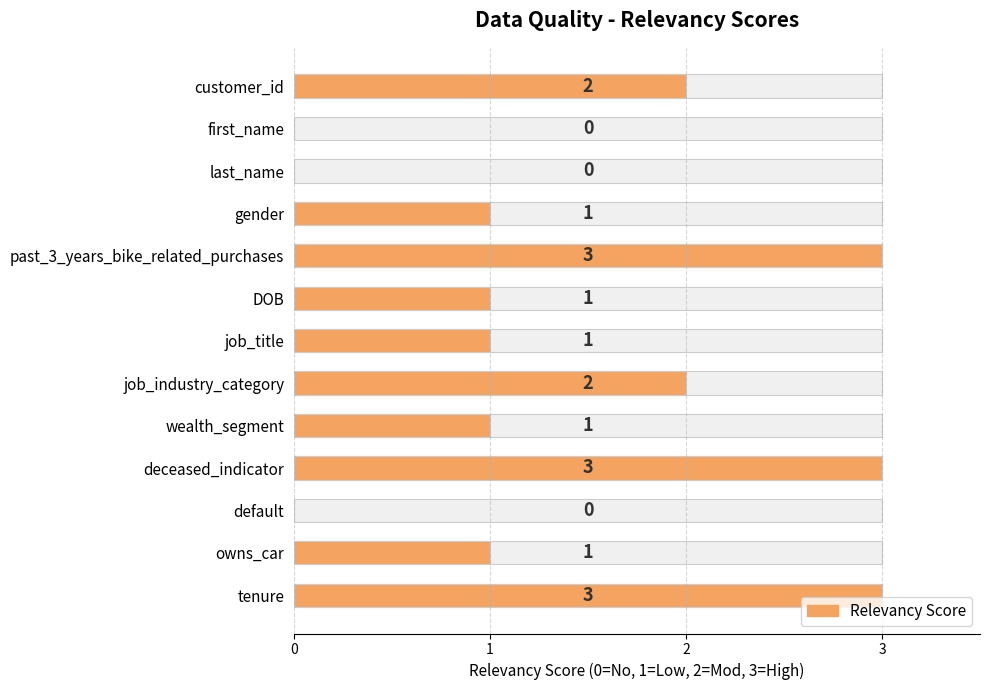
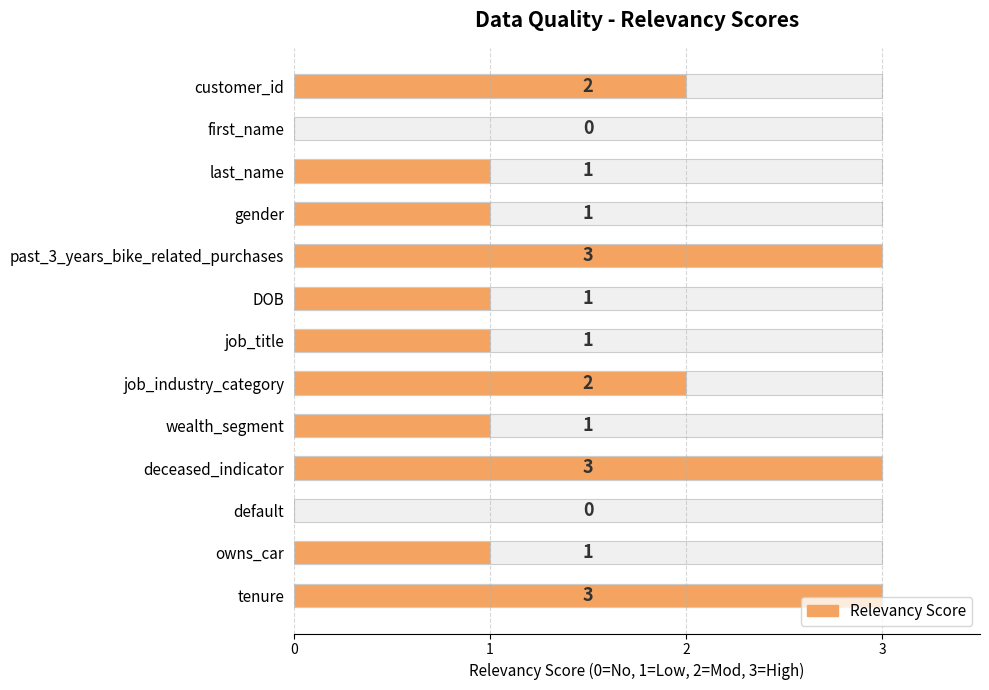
  {
    "Relevancy Score": {
-     "last_name": 0,
+     "last_name": 1,
      "past_3_years_bike_related_purchases": 3,
      "deceased_indicator": 3,
      "tenure": 3
    }
  }
